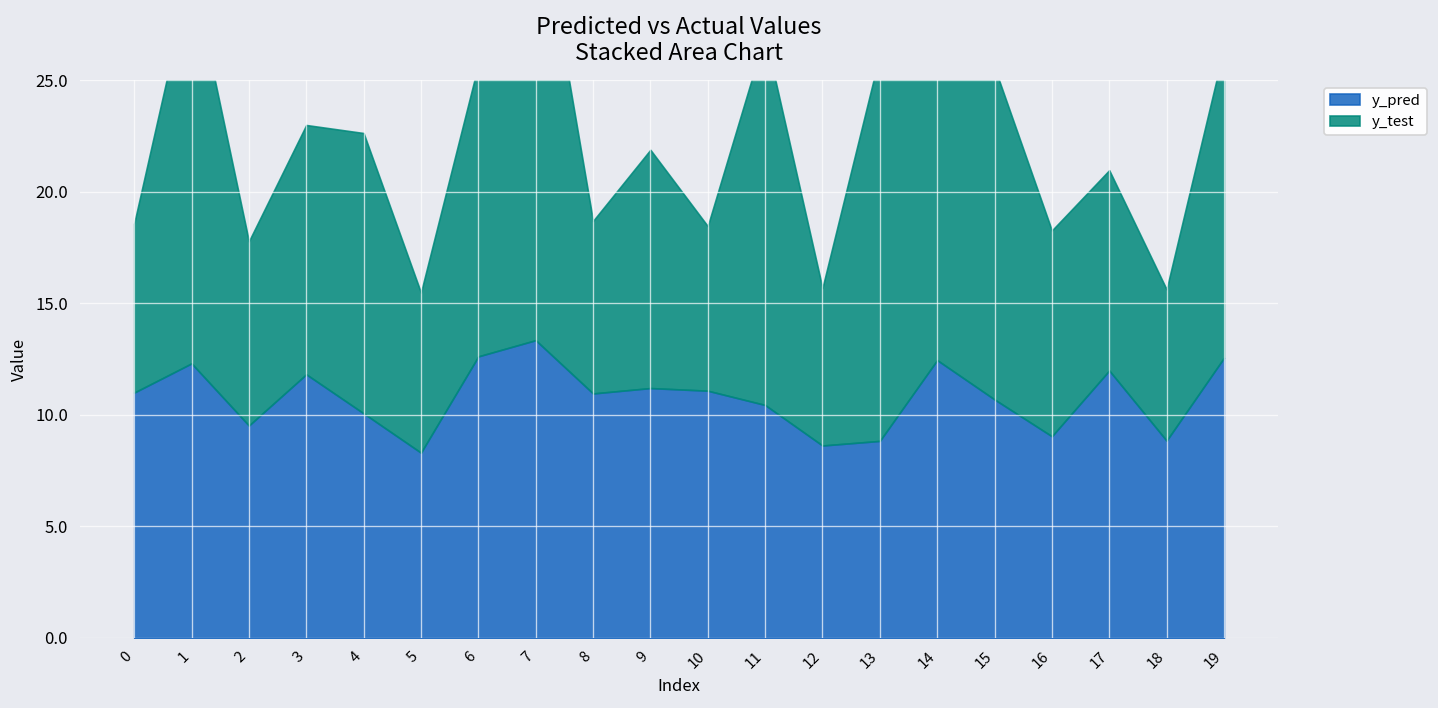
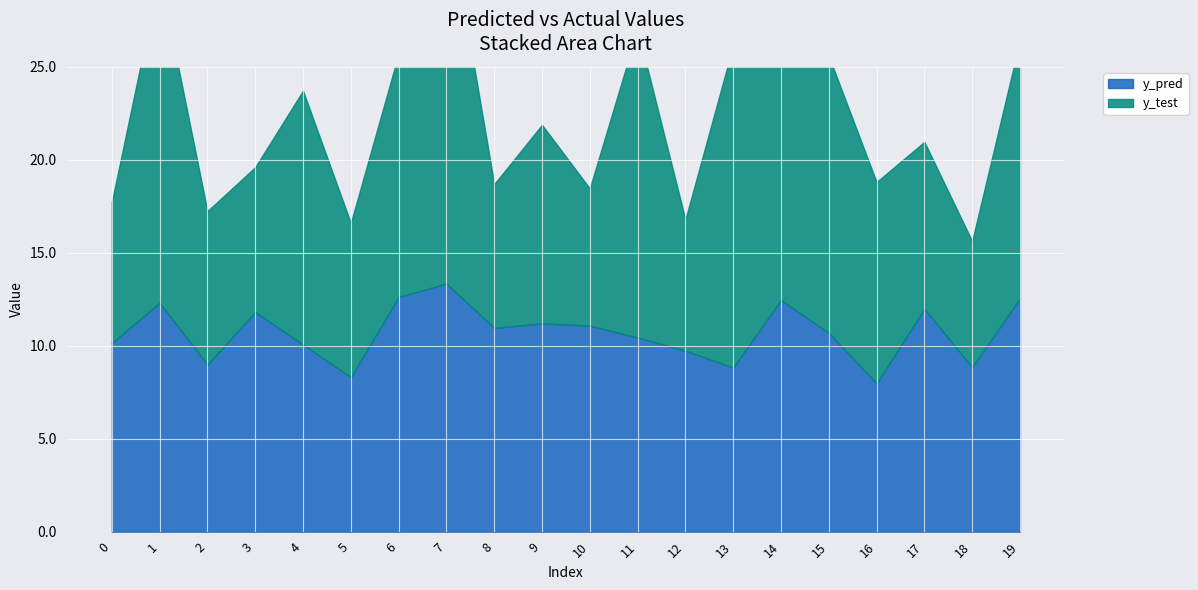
  {
    "y_pred": {
-     "0": 11.0,
+     "0": 10.1,
      "1": 12.3,
-     "2": 9.5,
+     "2": 9.0,
      "3": 11.8,
      "4": 10.1,
      "5": 8.3,
      "6": 12.6,
      "7": 13.3,
      "8": 11.0,
      "9": 11.2,
      "10": 11.1,
      "11": 10.4,
-     "12": 8.6,
+     "12": 9.7,
      "13": 8.8,
      "14": 12.5,
      "15": 10.7,
-     "16": 9.0,
+     "16": 8.0,
      "17": 12.0,
      "18": 8.8,
      "19": 12.6
    },
    "y_test": {
      "0": 7.6,
      "2": 8.3,
-     "3": 11.2,
-     "4": 12.6,
-     "5": 7.2,
+     "3": 7.8,
+     "4": 13.7,
+     "5": 8.3,
      "8": 7.7,
      "9": 10.7,
      "10": 7.4,
      "12": 7.1,
-     "16": 9.2,
+     "16": 10.8,
      "17": 9.0,
      "18": 6.8
    }
  }
